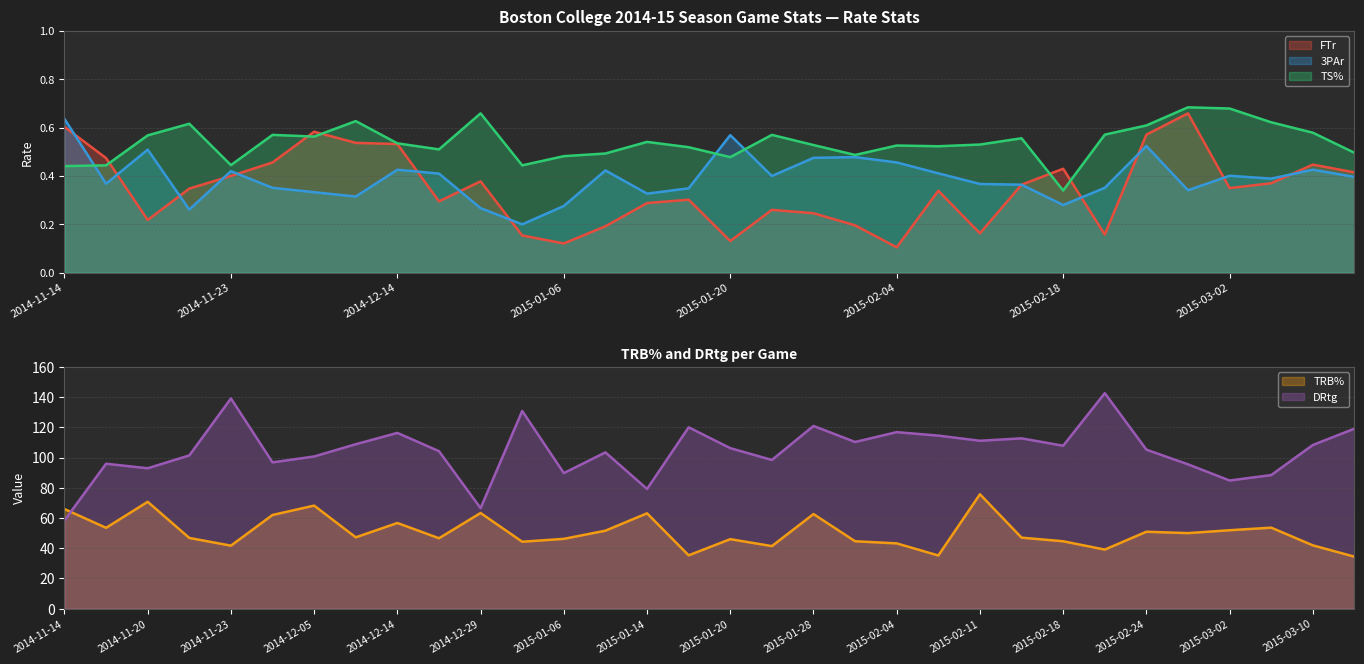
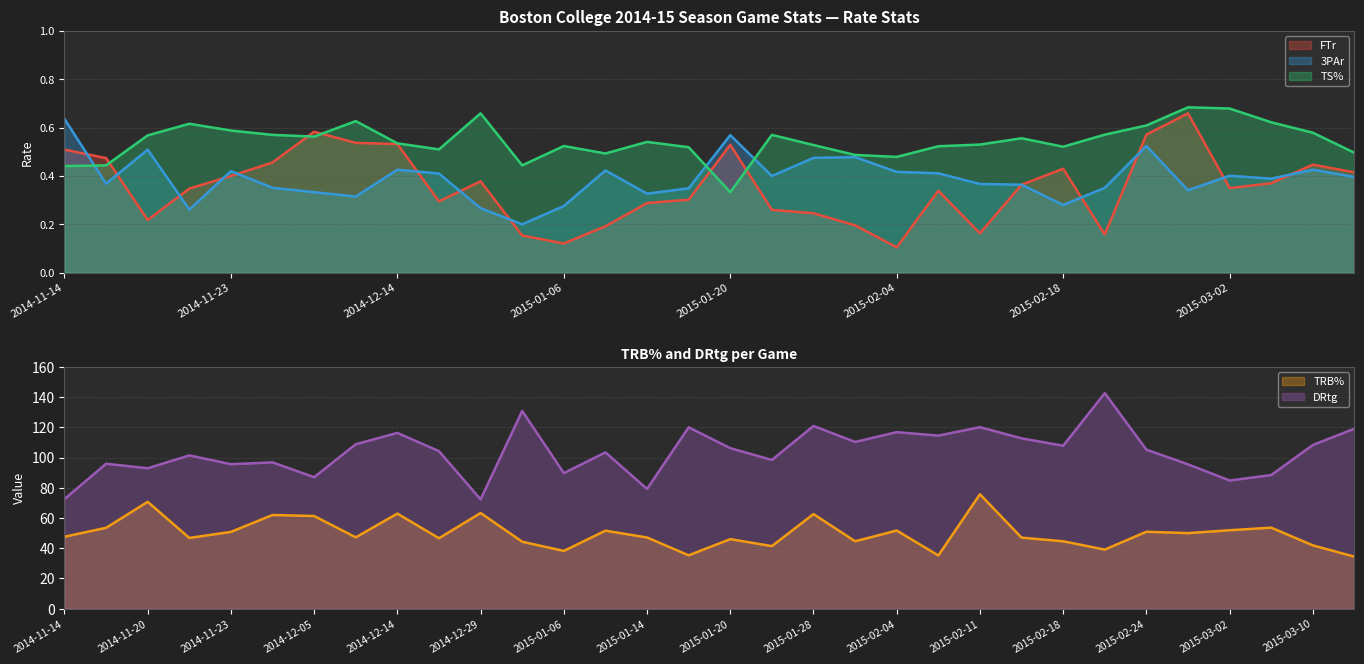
  {
    "Boston College 2014-15 Season Game Stats — Rate Stats": {
      "FTr": {
-       "2014-11-14": 0.60,
+       "2014-11-14": 0.51,
        "2014-11-23": 0.40,
        "2015-01-06": 0.12,
-       "2015-01-20": 0.13,
+       "2015-01-20": 0.53,
        "2015-02-04": 0.11,
        "2015-02-18": 0.43,
        "2015-03-02": 0.35
      },
      "3PAr": {
        "2014-11-14": 0.64,
        "2014-11-23": 0.42,
        "2014-12-14": 0.43,
        "2015-01-06": 0.28,
        "2015-01-20": 0.57,
-       "2015-02-04": 0.46,
+       "2015-02-04": 0.42,
        "2015-02-18": 0.28,
        "2015-03-02": 0.40
      },
      "TS%": {
        "2014-11-14": 0.44,
-       "2014-11-23": 0.45,
-       "2015-01-06": 0.48,
-       "2015-01-20": 0.48,
-       "2015-02-04": 0.53,
-       "2015-02-18": 0.34,
+       "2014-11-23": 0.59,
+       "2015-01-06": 0.52,
+       "2015-01-20": 0.33,
+       "2015-02-04": 0.48,
+       "2015-02-18": 0.52,
        "2015-03-02": 0.68
      }
    },
    "TRB% and DRtg per Game": {
      "TRB%": {
-       "2014-11-14": 66,
+       "2014-11-14": 48,
        "2014-11-20": 71,
-       "2014-11-23": 42,
-       "2014-12-05": 68,
-       "2014-12-14": 57,
+       "2014-11-23": 51,
+       "2014-12-05": 61,
+       "2014-12-14": 63,
        "2014-12-29": 63,
-       "2015-01-06": 46,
-       "2015-01-14": 63,
+       "2015-01-06": 38,
+       "2015-01-14": 47,
        "2015-01-20": 46,
        "2015-01-28": 63,
-       "2015-02-04": 43,
+       "2015-02-04": 52,
        "2015-02-11": 76,
        "2015-02-18": 45,
        "2015-02-24": 51,
        "2015-03-02": 52,
        "2015-03-10": 42
      },
      "DRtg": {
-       "2014-11-14": 58,
+       "2014-11-14": 73,
        "2014-11-20": 93,
-       "2014-11-23": 139,
-       "2014-12-05": 101,
+       "2014-11-23": 96,
+       "2014-12-05": 87,
        "2014-12-14": 116,
-       "2014-12-29": 67,
+       "2014-12-29": 72,
        "2015-01-06": 90,
        "2015-01-14": 79,
        "2015-01-20": 106,
        "2015-01-28": 121,
        "2015-02-04": 117,
-       "2015-02-11": 111,
+       "2015-02-11": 120,
        "2015-02-18": 108,
        "2015-02-24": 105,
        "2015-03-02": 85,
        "2015-03-10": 108
      }
    }
  }
